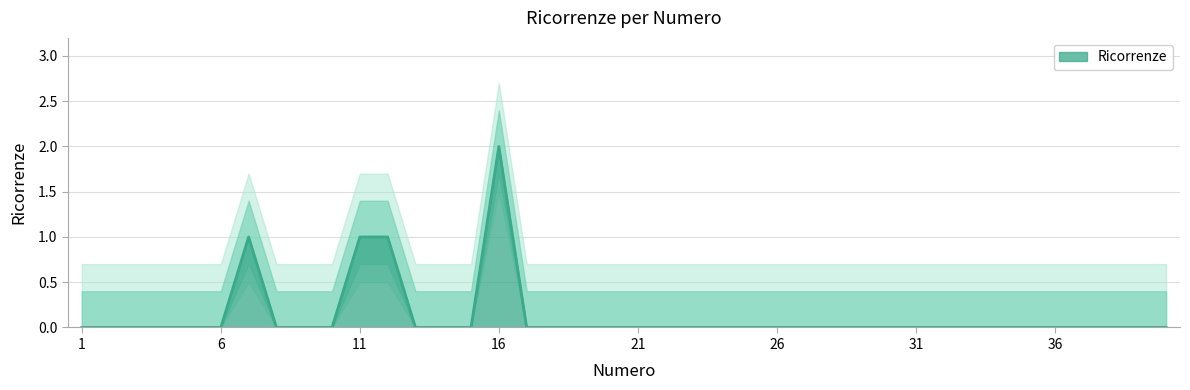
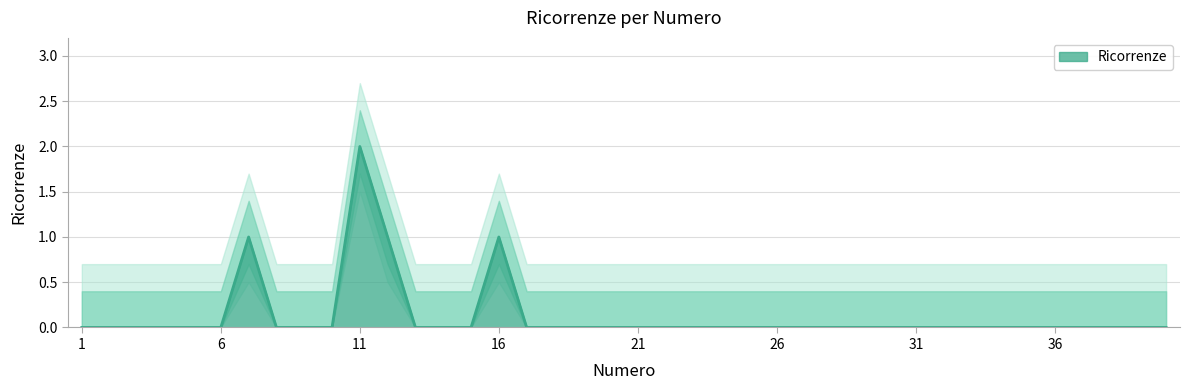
  {
    "Ricorrenze": {
      "1": 0,
      "6": 0,
-     "11": 1,
-     "16": 2,
+     "11": 2,
+     "16": 1,
      "21": 0,
      "26": 0,
      "31": 0,
      "36": 0
    }
  }
